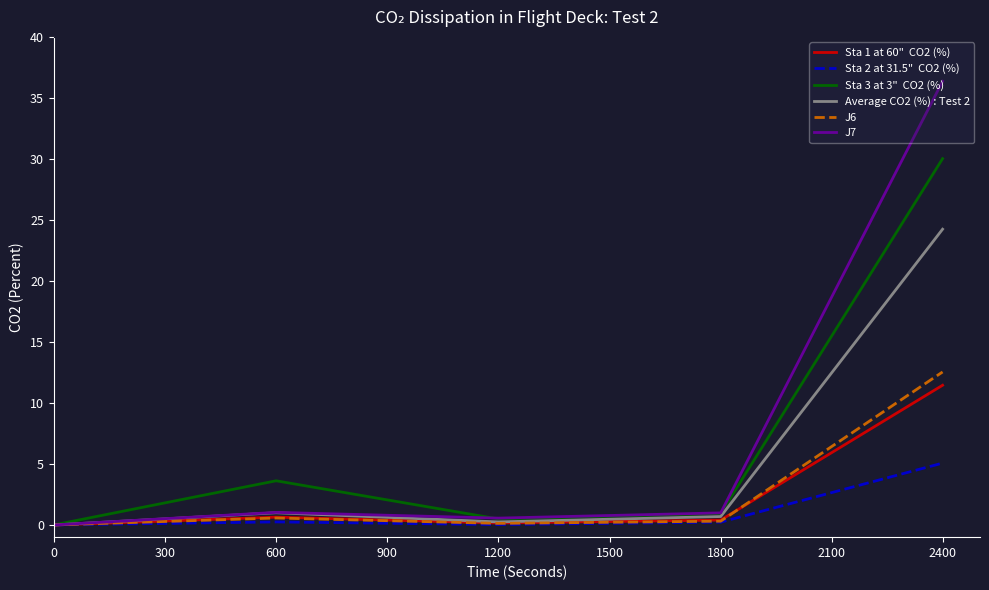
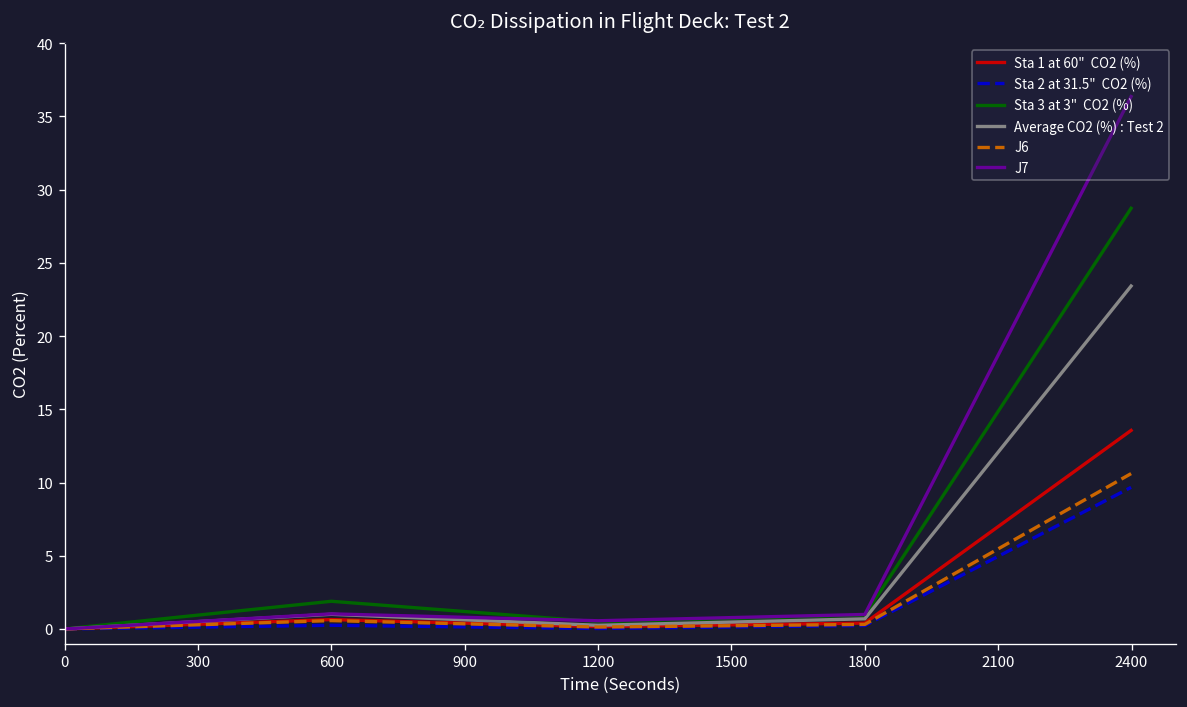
  {
    "Sta 1 at 60\" CO2 (%)": {
-     "2400": 11.5
+     "2400": 13.6
    },
    "Sta 2 at 31.5\" CO2 (%)": {
      "600": 0.3,
-     "2400": 5.1
+     "2400": 9.7
    },
    "Sta 3 at 3\" CO2 (%)": {
-     "600": 3.6,
-     "2400": 30.0
+     "600": 1.9,
+     "2400": 28.7
    },
    "Average CO2 (%) : Test 2": {
      "1800": 0.7,
-     "2400": 24.2
+     "2400": 23.4
    },
    "J6": {
-     "2400": 12.5
+     "2400": 10.6
    }
  }
